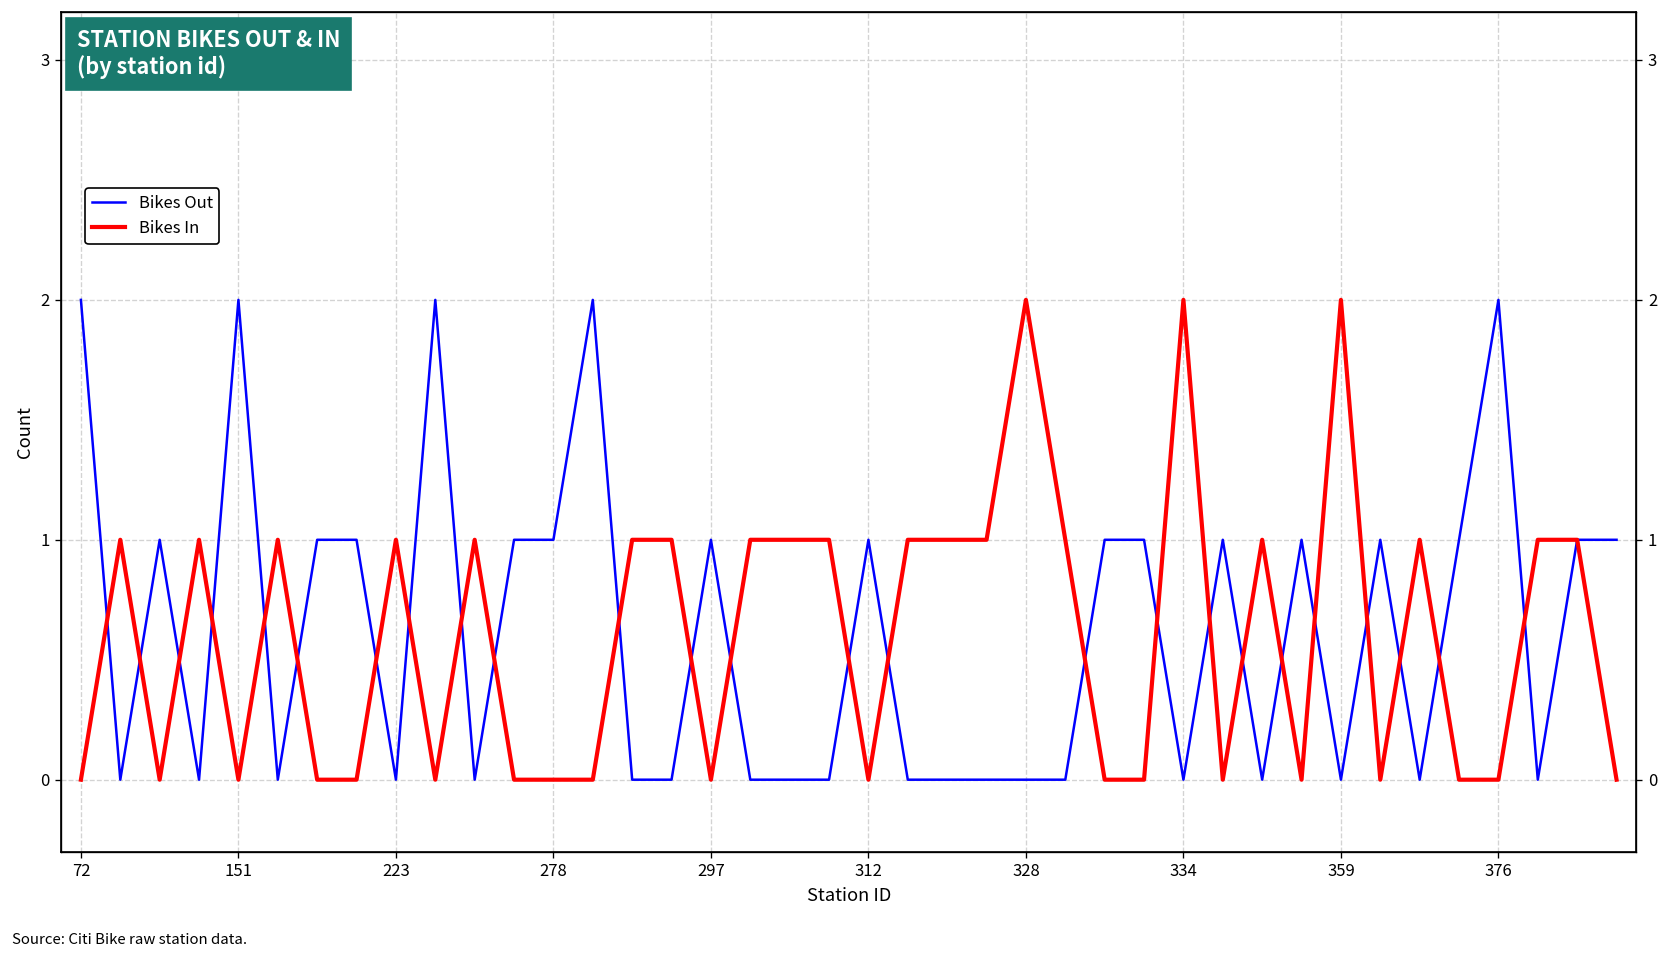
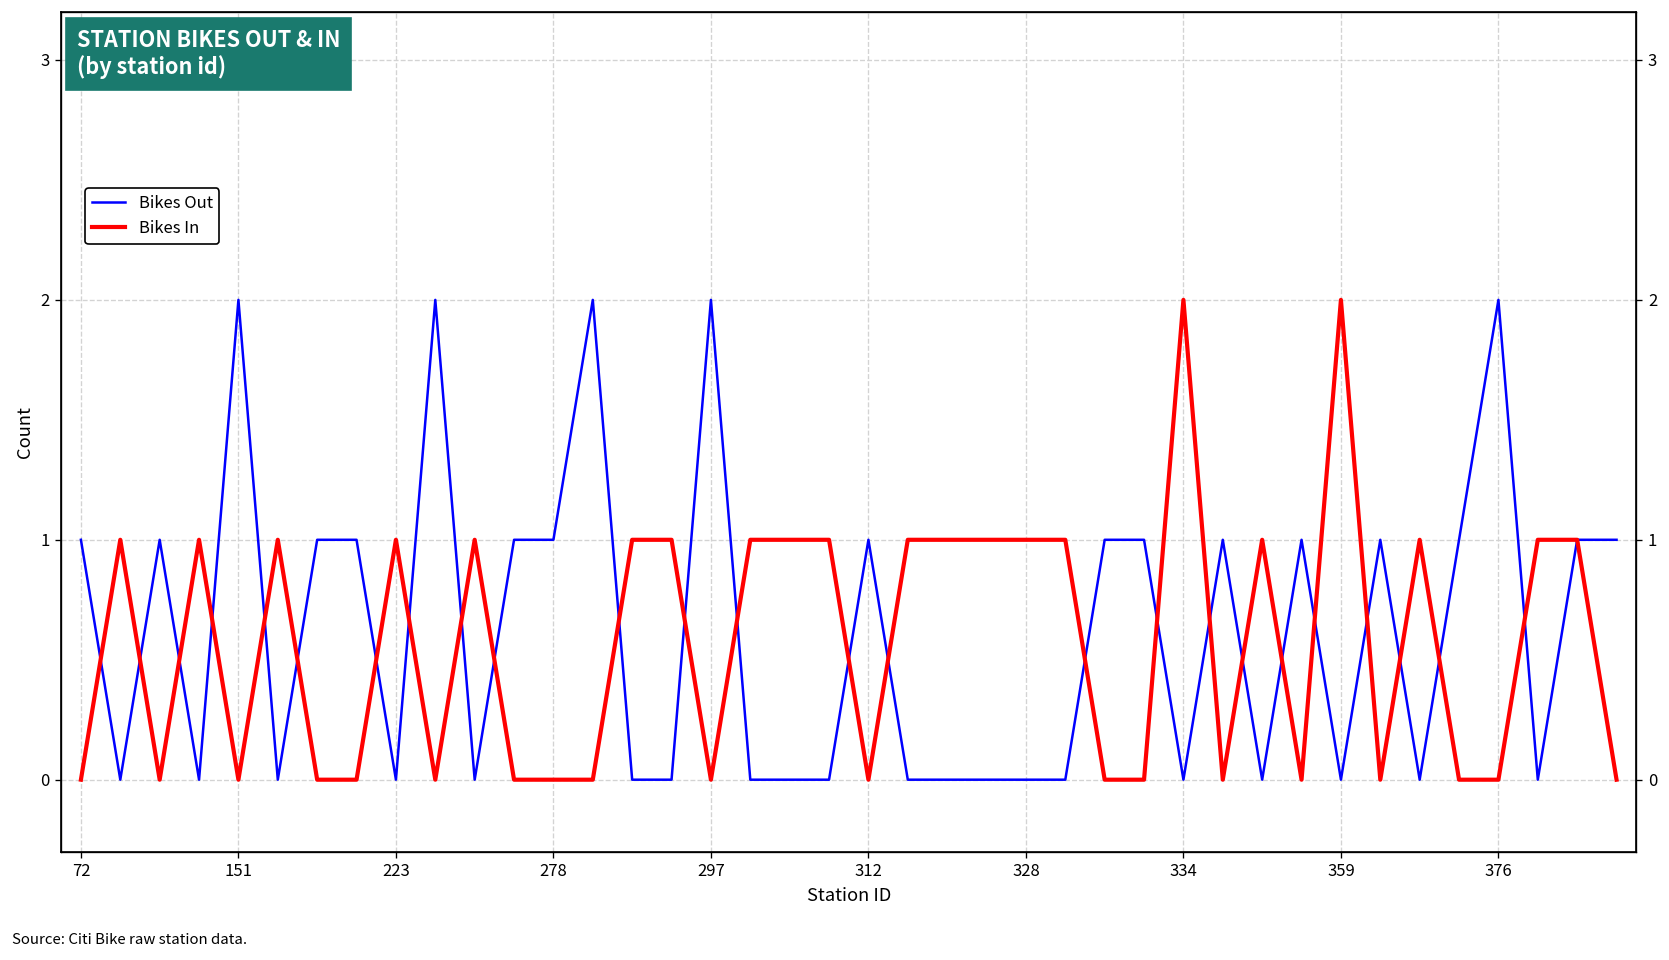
  {
    "Bikes Out": {
-     "72": 2,
+     "72": 1,
      "151": 2,
      "223": 0,
      "278": 1,
-     "297": 1,
+     "297": 2,
      "312": 1,
      "328": 0,
      "334": 0,
      "359": 0,
      "376": 2
    },
    "Bikes In": {
      "72": 0,
      "151": 0,
      "223": 1,
      "278": 0,
      "297": 0,
      "312": 0,
-     "328": 2,
+     "328": 1,
      "334": 2,
      "359": 2,
      "376": 0
    }
  }
